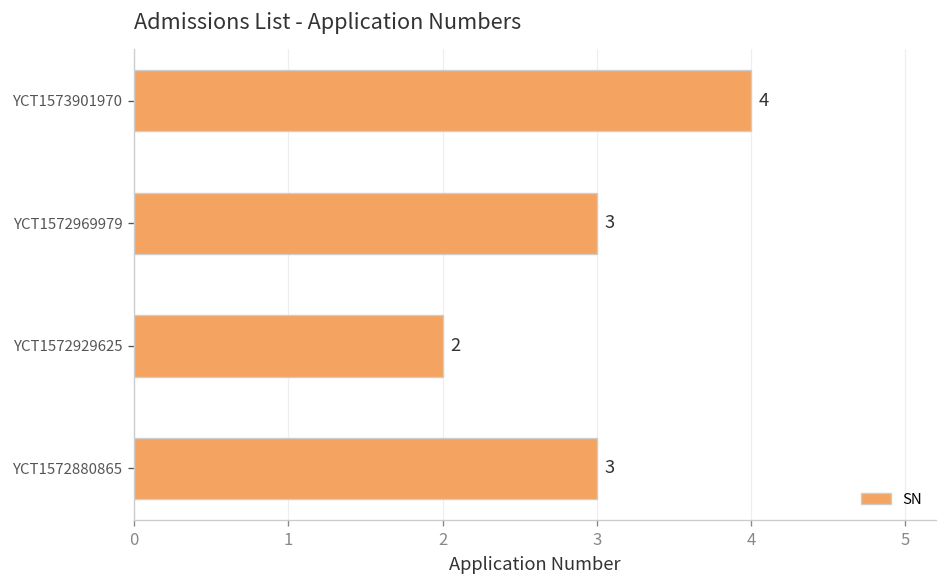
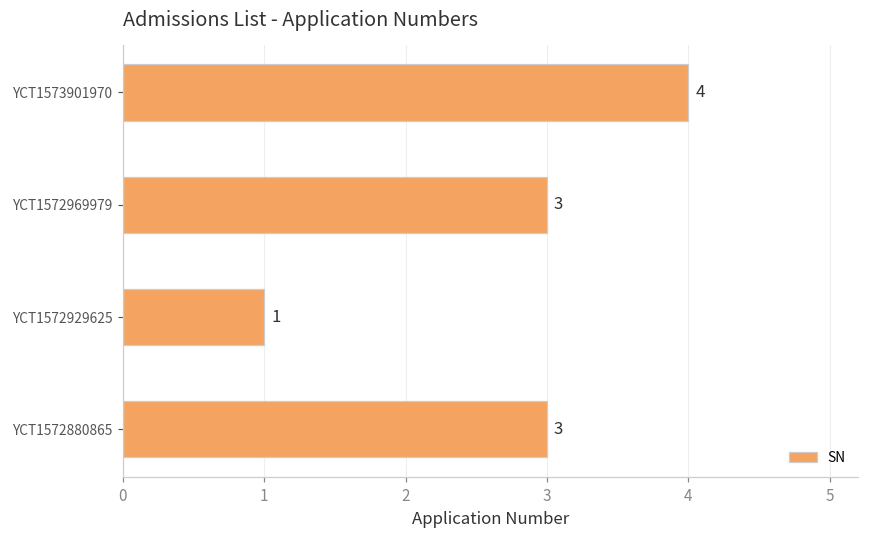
  {
    "YCT1573901970": 4,
    "YCT1572969979": 3,
-   "YCT1572929625": 2,
+   "YCT1572929625": 1,
    "YCT1572880865": 3
  }
